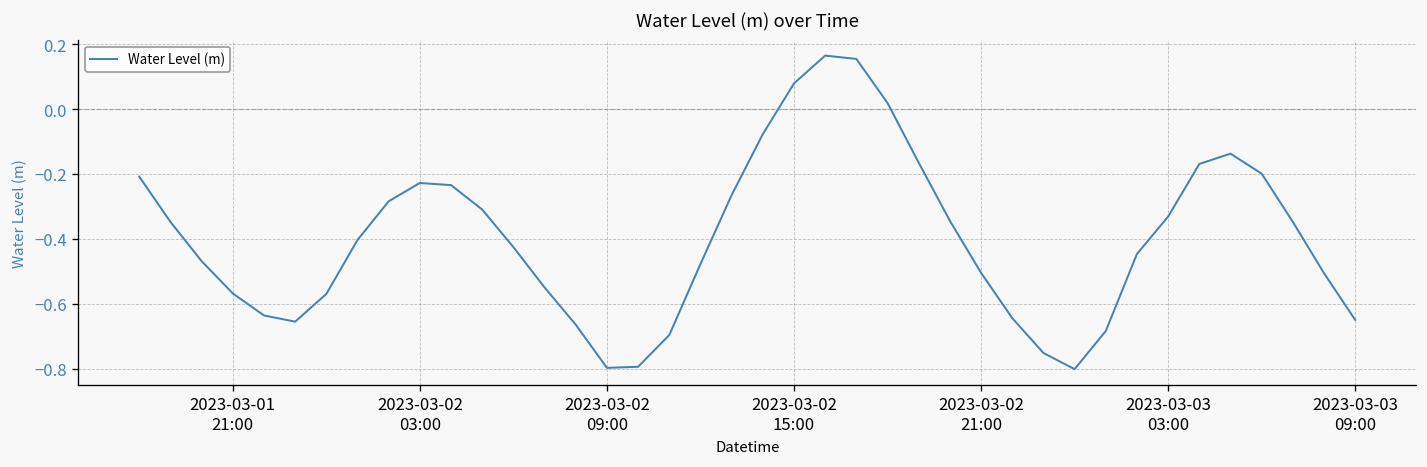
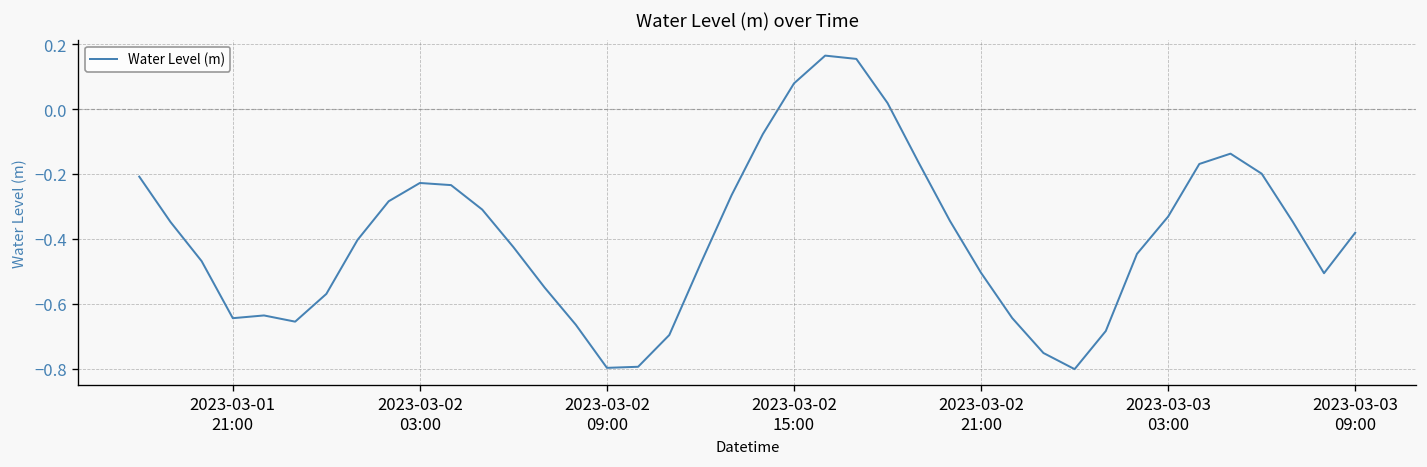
  {
-   "2023-03-01 21:00": -0.57,
+   "2023-03-01 21:00": -0.64,
    "2023-03-02 03:00": -0.23,
    "2023-03-02 09:00": -0.80,
    "2023-03-02 15:00": 0.08,
    "2023-03-02 21:00": -0.50,
    "2023-03-03 03:00": -0.33,
-   "2023-03-03 09:00": -0.65
+   "2023-03-03 09:00": -0.38
  }
